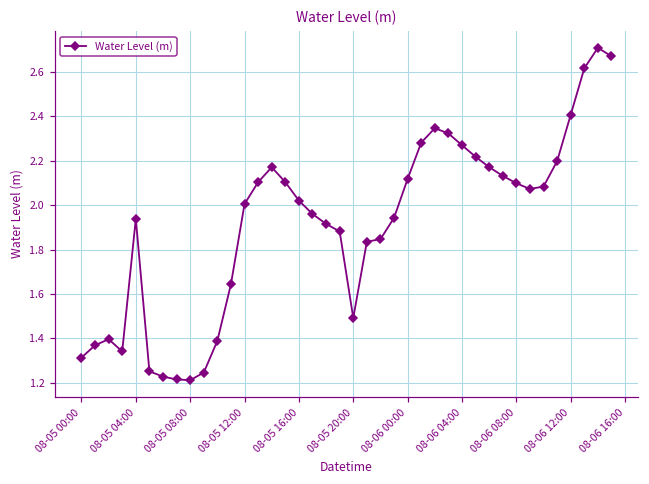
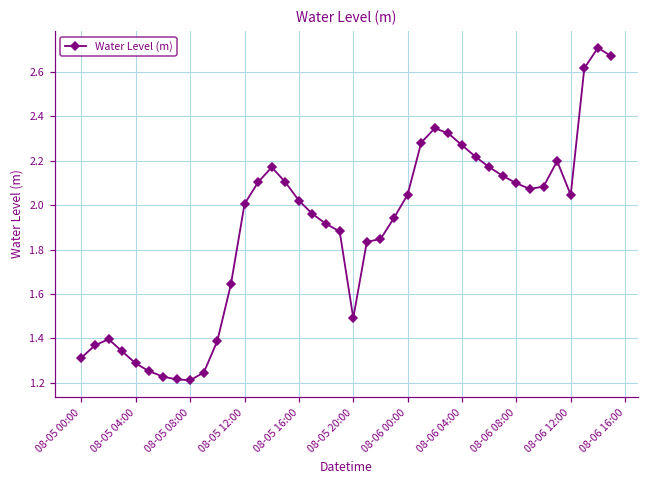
  {
    "08-05 00:00": 1.31,
-   "08-05 04:00": 1.94,
+   "08-05 04:00": 1.29,
    "08-05 08:00": 1.21,
    "08-05 12:00": 2.00,
    "08-05 16:00": 2.02,
    "08-05 20:00": 1.49,
-   "08-06 00:00": 2.12,
+   "08-06 00:00": 2.05,
    "08-06 04:00": 2.27,
    "08-06 08:00": 2.10,
-   "08-06 12:00": 2.41
+   "08-06 12:00": 2.05
  }
